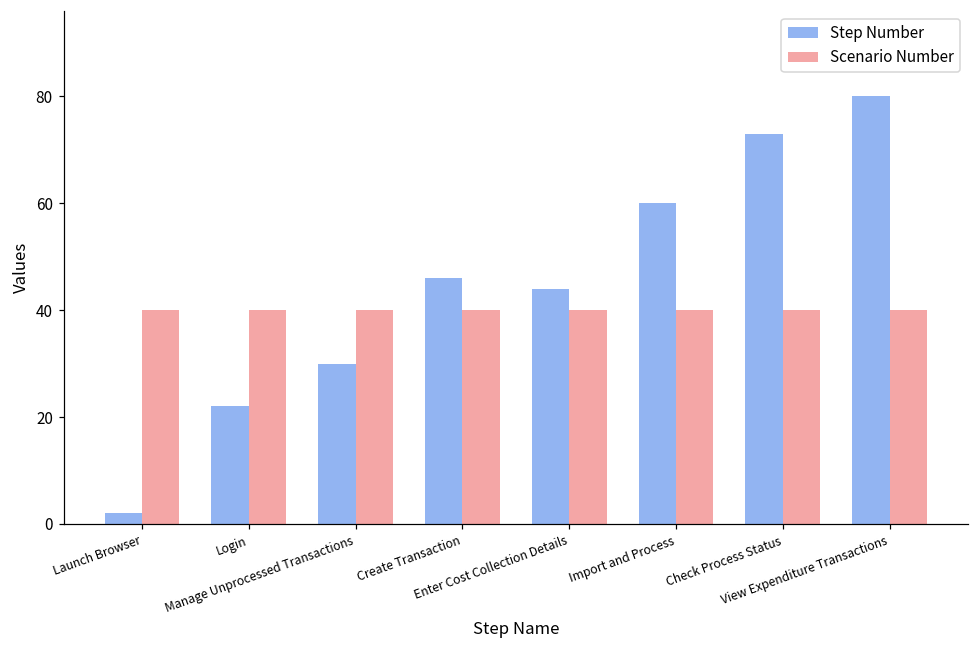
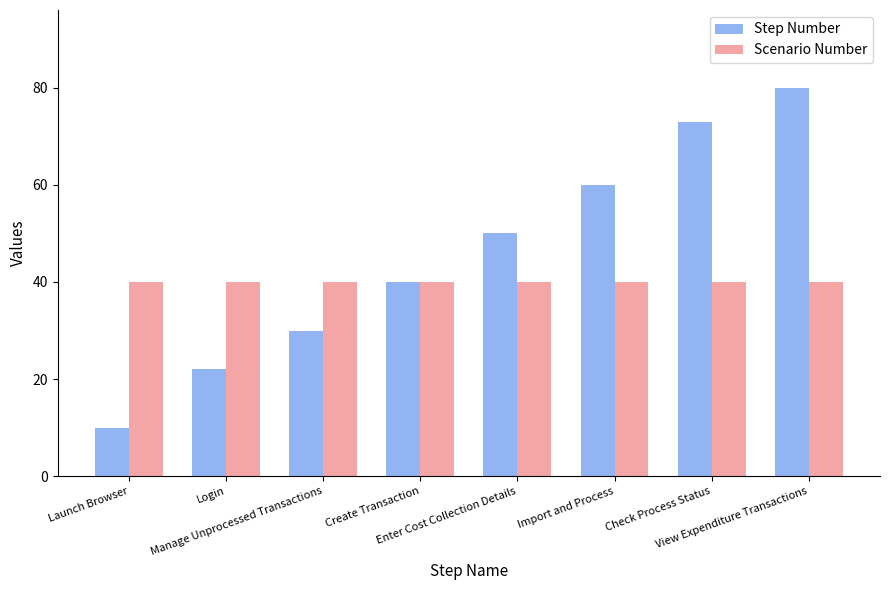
  {
    "Step Number": {
-     "Launch Browser": 2,
+     "Launch Browser": 10,
      "Login": 22,
      "Manage Unprocessed Transactions": 30,
-     "Create Transaction": 46,
-     "Enter Cost Collection Details": 44,
+     "Create Transaction": 40,
+     "Enter Cost Collection Details": 50,
      "Import and Process": 60,
      "Check Process Status": 73,
      "View Expenditure Transactions": 80
    },
    "Scenario Number": {
      "Launch Browser": 40,
      "Login": 40,
      "Manage Unprocessed Transactions": 40,
      "Create Transaction": 40,
      "Enter Cost Collection Details": 40,
      "Import and Process": 40,
      "Check Process Status": 40,
      "View Expenditure Transactions": 40
    }
  }
